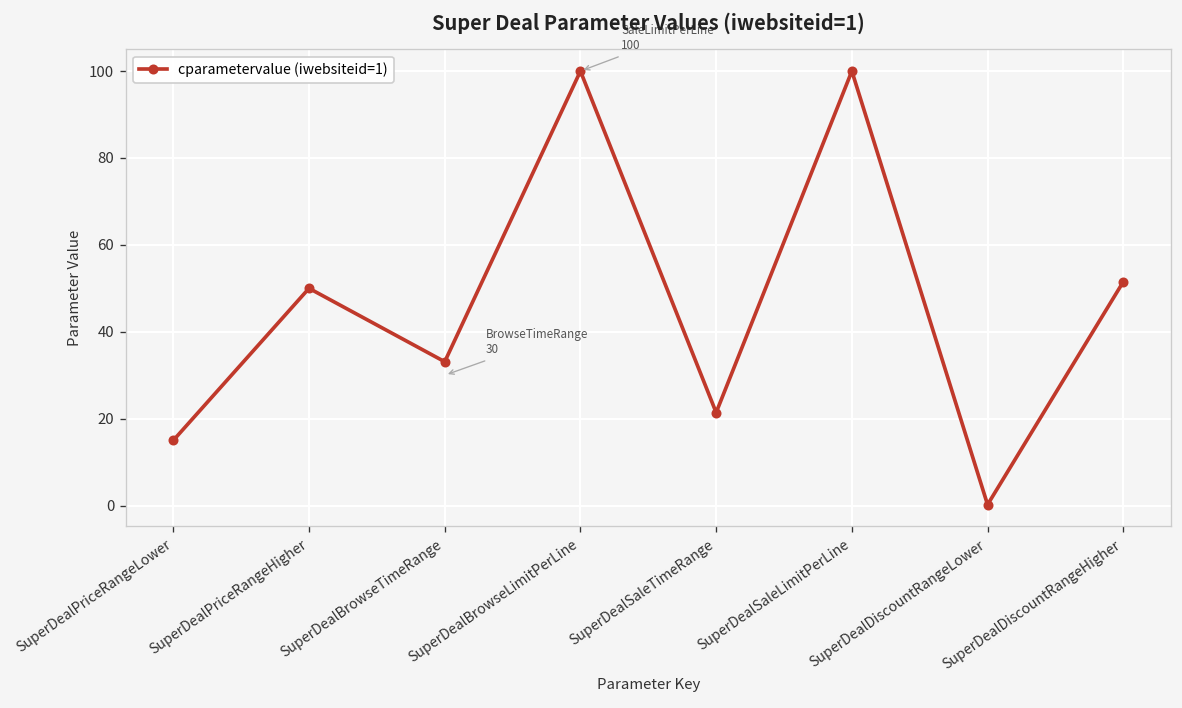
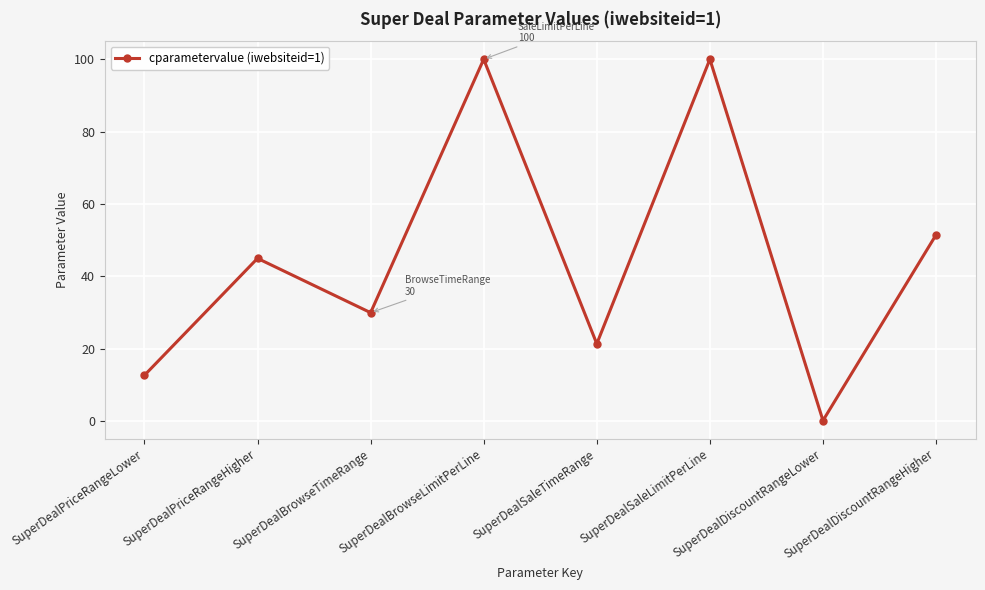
  {
-   "SuperDealPriceRangeLower": 15,
-   "SuperDealPriceRangeHigher": 50,
-   "SuperDealBrowseTimeRange": 33,
+   "SuperDealPriceRangeLower": 13,
+   "SuperDealPriceRangeHigher": 45,
+   "SuperDealBrowseTimeRange": 30,
    "SuperDealSaleTimeRange": 21,
    "SuperDealSaleLimitPerLine": 100,
    "SuperDealDiscountRangeLower": 0,
    "SuperDealDiscountRangeHigher": 52
  }
